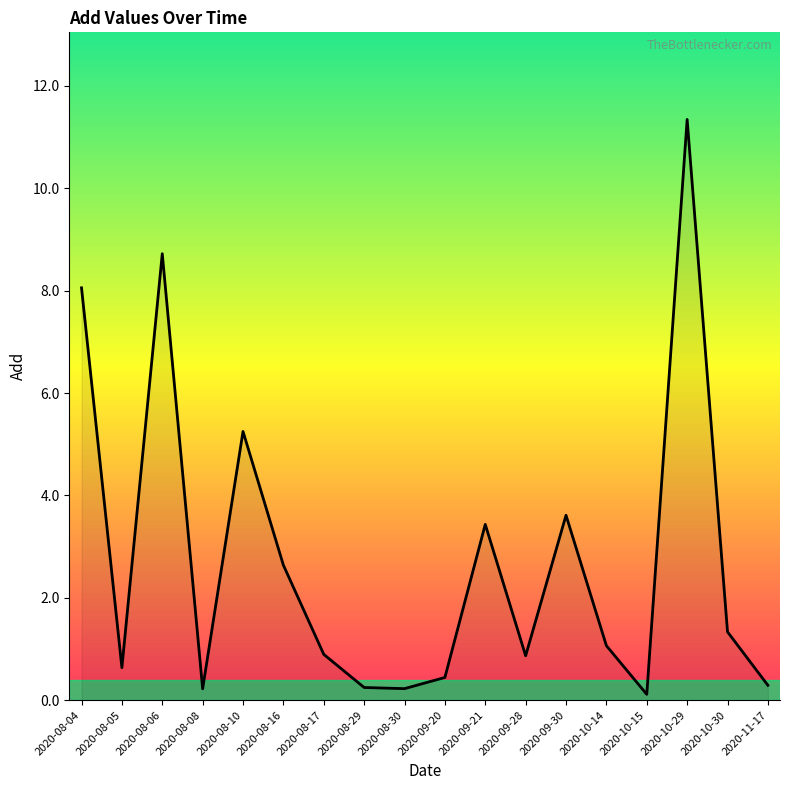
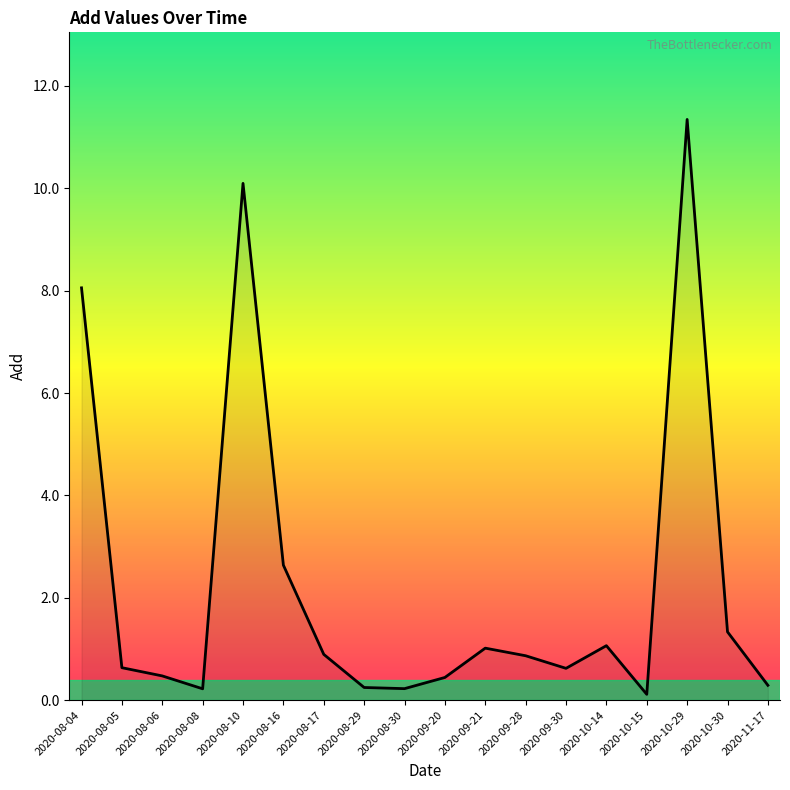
  {
    "2020-08-04": 8.1,
    "2020-08-05": 0.6,
-   "2020-08-06": 8.7,
-   "2020-08-10": 5.2,
+   "2020-08-06": 0.5,
+   "2020-08-10": 10.1,
    "2020-08-16": 2.6,
    "2020-08-17": 0.9,
    "2020-09-20": 0.4,
-   "2020-09-21": 3.4,
+   "2020-09-21": 1.0,
    "2020-09-28": 0.9,
-   "2020-09-30": 3.6,
+   "2020-09-30": 0.6,
    "2020-10-14": 1.1,
    "2020-10-29": 11.3,
    "2020-10-30": 1.3
  }
